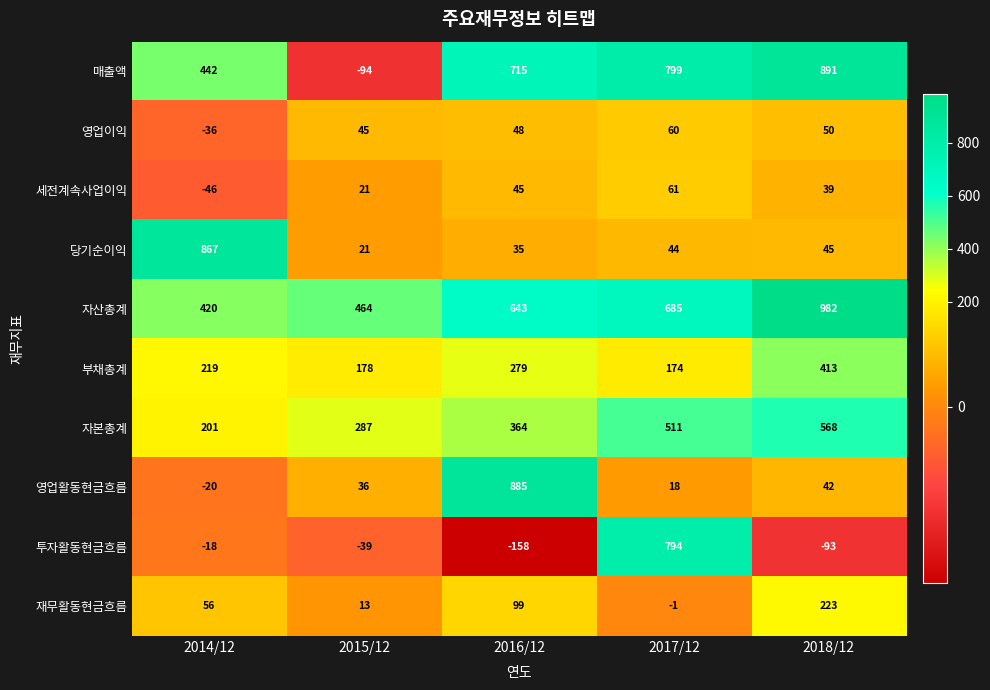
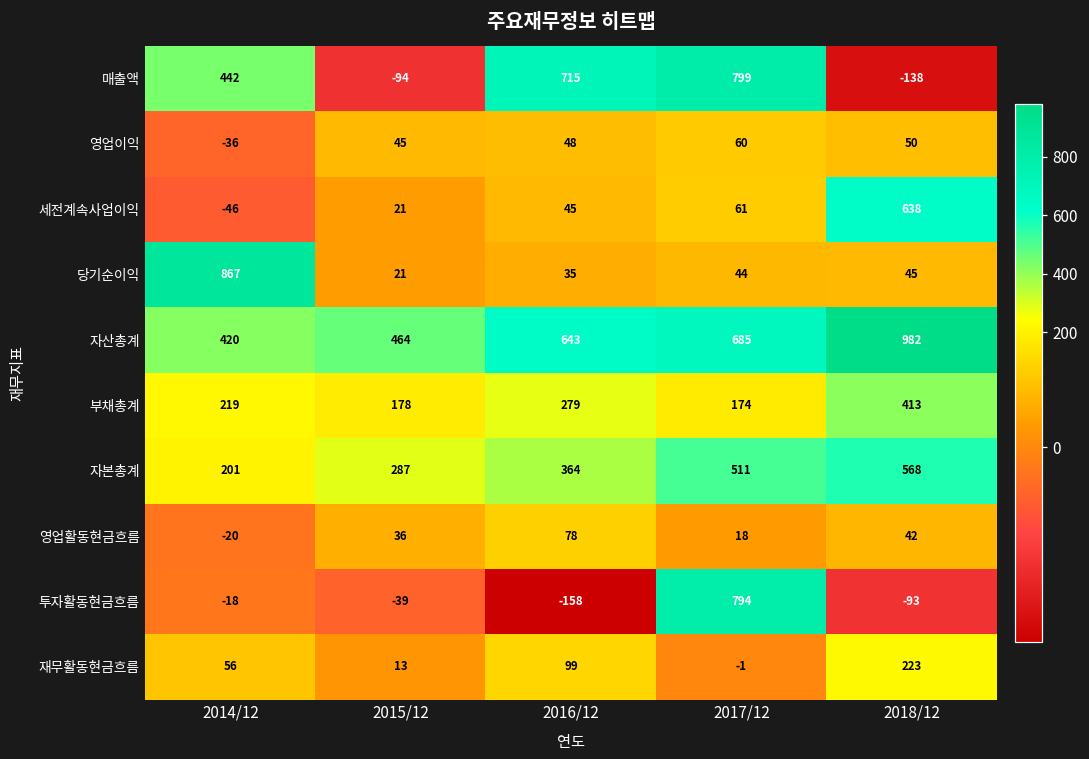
  {
    "매출액": {
      "2014/12": 442,
      "2015/12": -94,
      "2016/12": 715,
      "2017/12": 799,
-     "2018/12": 891
+     "2018/12": -138
    },
    "영업이익": {
      "2014/12": -36,
      "2015/12": 45,
      "2016/12": 48,
      "2017/12": 60,
      "2018/12": 50
    },
    "세전계속사업이익": {
      "2014/12": -46,
      "2015/12": 21,
      "2016/12": 45,
      "2017/12": 61,
-     "2018/12": 39
+     "2018/12": 638
    },
    "당기순이익": {
      "2014/12": 867,
      "2015/12": 21,
      "2016/12": 35,
      "2017/12": 44,
      "2018/12": 45
    },
    "자산총계": {
      "2014/12": 420,
      "2015/12": 464,
      "2016/12": 643,
      "2017/12": 685,
      "2018/12": 982
    },
    "부채총계": {
      "2014/12": 219,
      "2015/12": 178,
      "2016/12": 279,
      "2017/12": 174,
      "2018/12": 413
    },
    "자본총계": {
      "2014/12": 201,
      "2015/12": 287,
      "2016/12": 364,
      "2017/12": 511,
      "2018/12": 568
    },
    "영업활동현금흐름": {
      "2014/12": -20,
      "2015/12": 36,
-     "2016/12": 885,
+     "2016/12": 78,
      "2017/12": 18,
      "2018/12": 42
    },
    "투자활동현금흐름": {
      "2014/12": -18,
      "2015/12": -39,
      "2016/12": -158,
      "2017/12": 794,
      "2018/12": -93
    },
    "재무활동현금흐름": {
      "2014/12": 56,
      "2015/12": 13,
      "2016/12": 99,
      "2017/12": -1,
      "2018/12": 223
    }
  }
